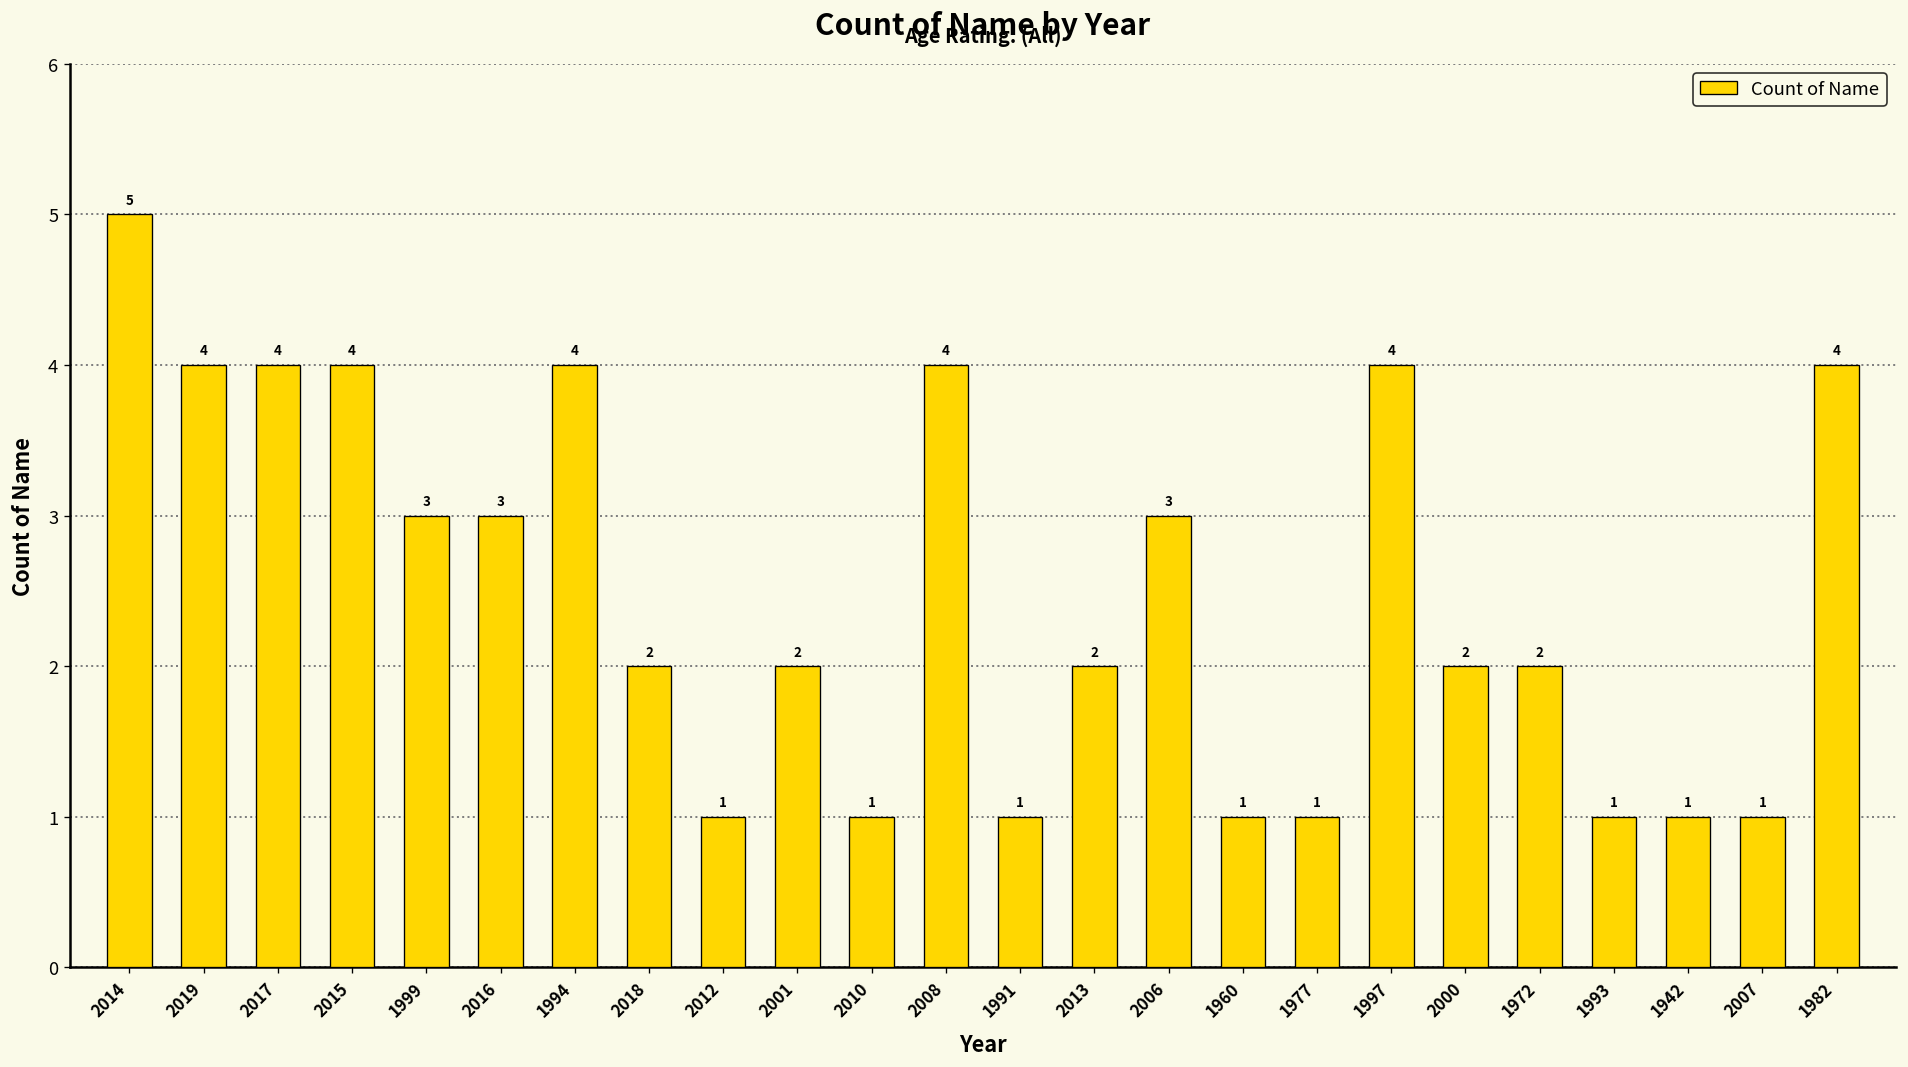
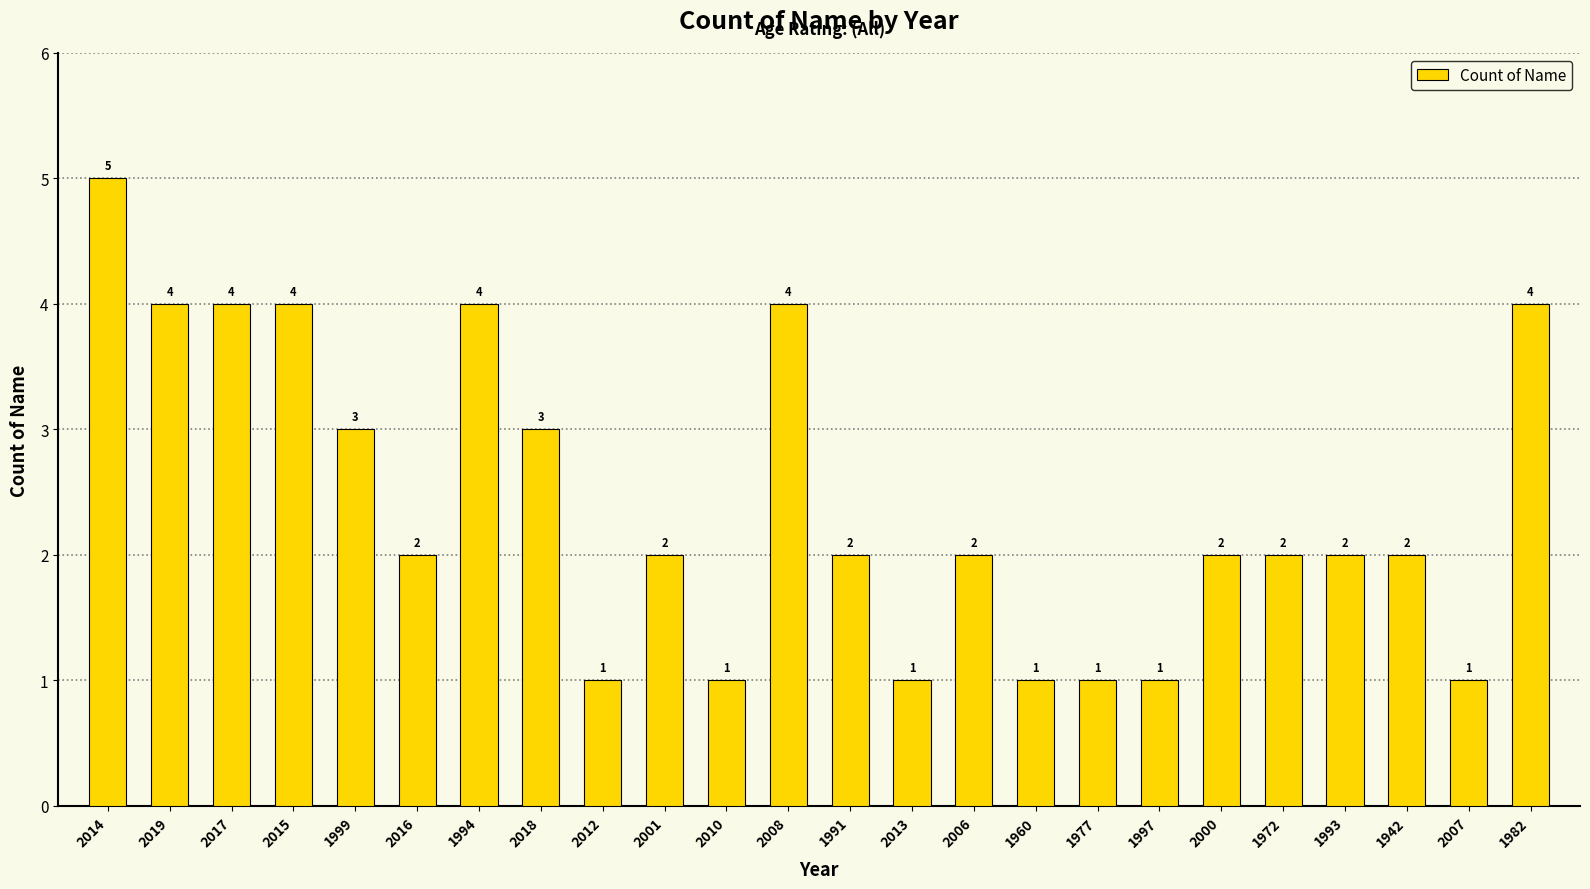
  {
    "2014": 5,
    "2019": 4,
    "2017": 4,
    "2015": 4,
    "1999": 3,
-   "2016": 3,
+   "2016": 2,
    "1994": 4,
-   "2018": 2,
+   "2018": 3,
    "2012": 1,
    "2001": 2,
    "2010": 1,
    "2008": 4,
-   "1991": 1,
-   "2013": 2,
-   "2006": 3,
+   "1991": 2,
+   "2013": 1,
+   "2006": 2,
    "1960": 1,
    "1977": 1,
-   "1997": 4,
+   "1997": 1,
    "2000": 2,
    "1972": 2,
-   "1993": 1,
-   "1942": 1,
+   "1993": 2,
+   "1942": 2,
    "2007": 1,
    "1982": 4
  }
